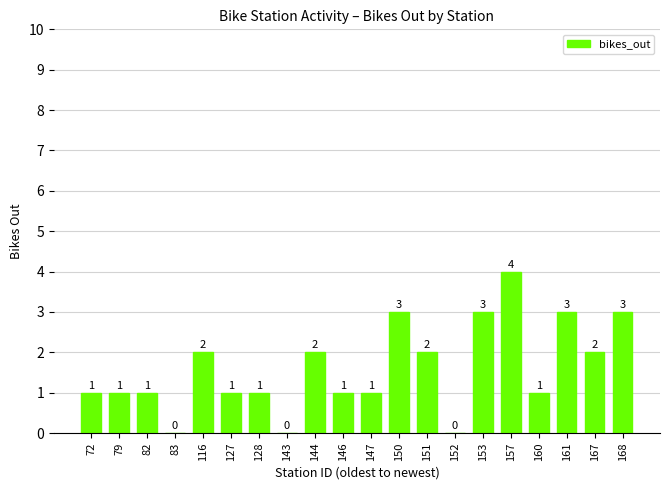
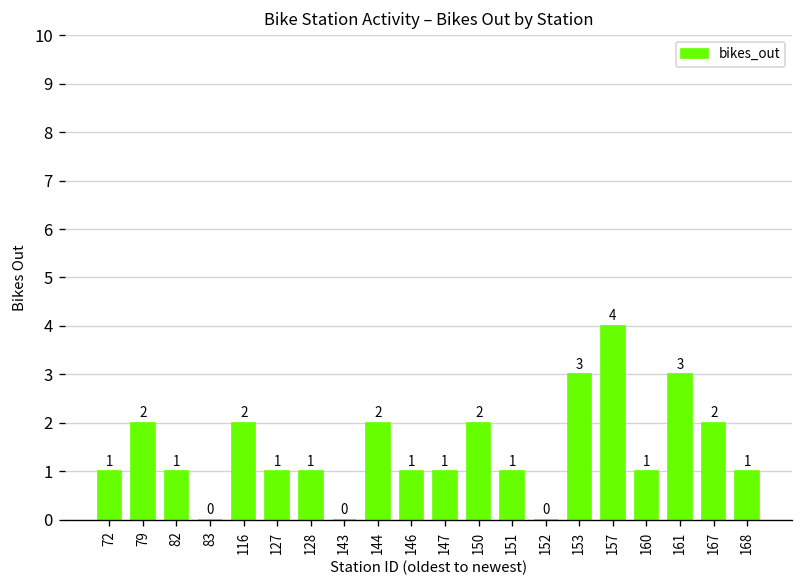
  {
    "72": 1,
-   "79": 1,
+   "79": 2,
    "82": 1,
    "83": 0,
    "116": 2,
    "127": 1,
    "128": 1,
    "143": 0,
    "144": 2,
    "146": 1,
    "147": 1,
-   "150": 3,
-   "151": 2,
+   "150": 2,
+   "151": 1,
    "152": 0,
    "153": 3,
    "157": 4,
    "160": 1,
    "161": 3,
    "167": 2,
-   "168": 3
+   "168": 1
  }
